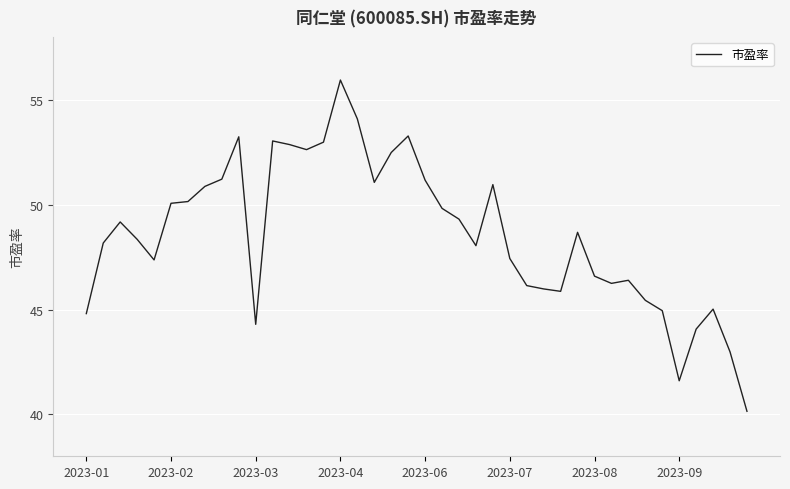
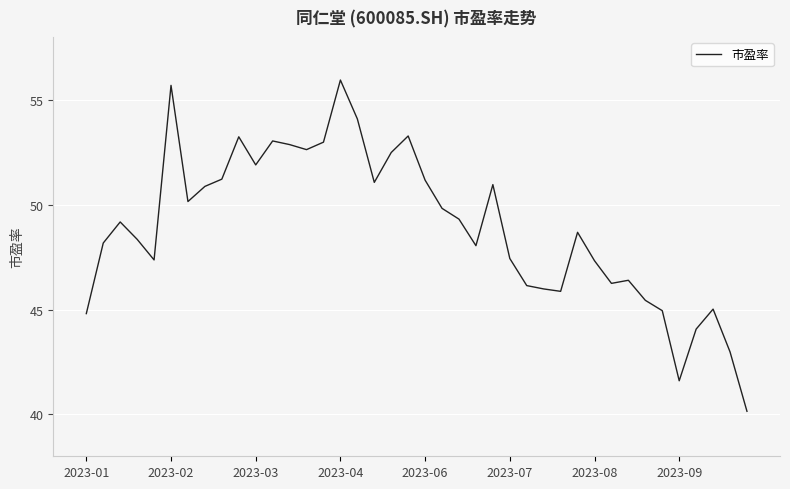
  {
    "2023-01": 44.8,
-   "2023-02": 50.1,
-   "2023-03": 44.3,
+   "2023-02": 55.7,
+   "2023-03": 51.9,
    "2023-04": 55.9,
    "2023-06": 51.2,
    "2023-07": 47.4,
-   "2023-08": 46.6,
+   "2023-08": 47.3,
    "2023-09": 41.6
  }
